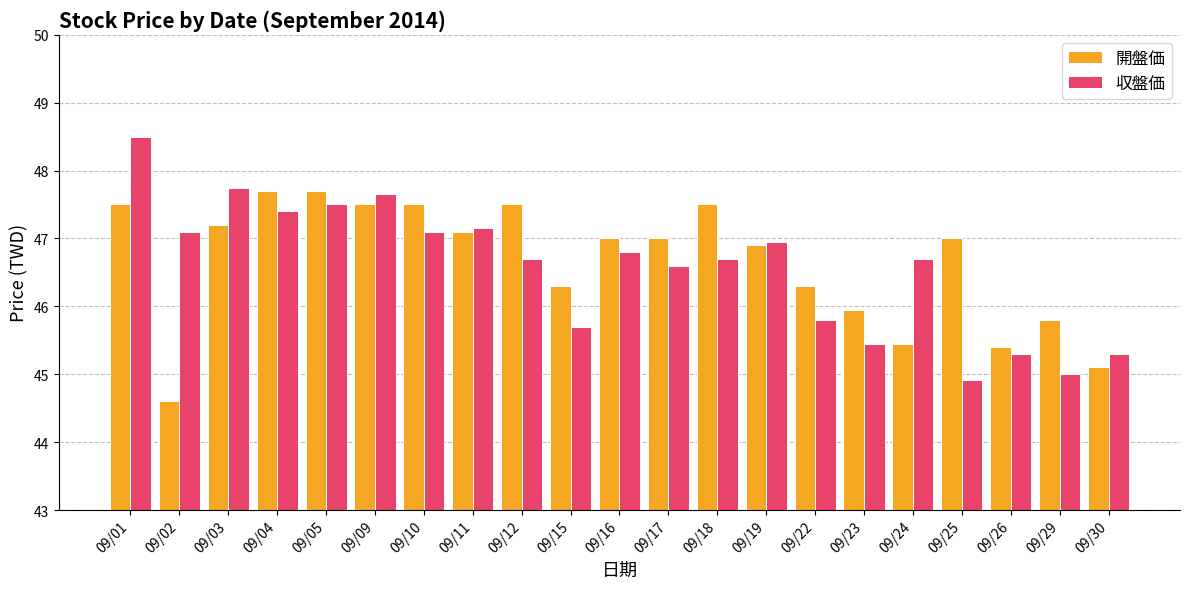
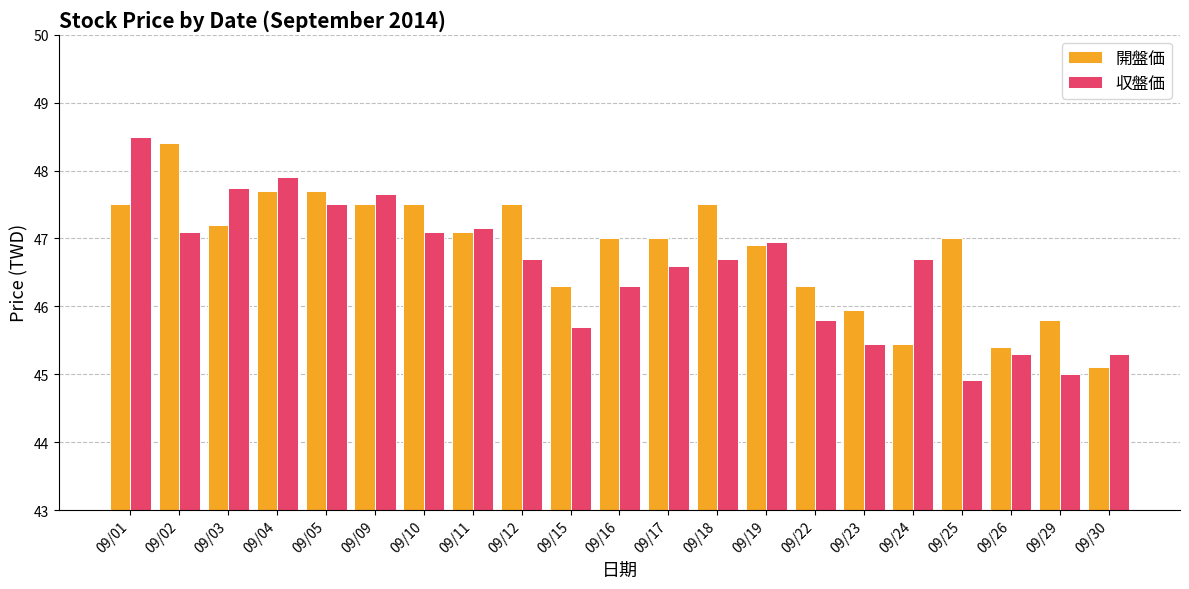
  {
    "開盤価": {
      "09/01": 47.5,
-     "09/02": 44.6,
+     "09/02": 48.4,
      "09/03": 47.2,
      "09/04": 47.7,
      "09/05": 47.7,
      "09/09": 47.5,
      "09/10": 47.5,
      "09/11": 47.1,
      "09/12": 47.5,
      "09/15": 46.3,
      "09/16": 47.0,
      "09/17": 47.0,
      "09/18": 47.5,
      "09/19": 46.9,
      "09/22": 46.3,
      "09/23": 46.0,
      "09/24": 45.5,
      "09/25": 47.0,
      "09/26": 45.4,
      "09/29": 45.8,
      "09/30": 45.1
    },
    "収盤価": {
      "09/01": 48.5,
      "09/02": 47.1,
      "09/03": 47.8,
-     "09/04": 47.4,
+     "09/04": 47.9,
      "09/05": 47.5,
      "09/09": 47.7,
      "09/10": 47.1,
      "09/11": 47.2,
      "09/12": 46.7,
      "09/15": 45.7,
-     "09/16": 46.8,
+     "09/16": 46.3,
      "09/17": 46.6,
      "09/18": 46.7,
      "09/19": 47.0,
      "09/22": 45.8,
      "09/23": 45.5,
      "09/24": 46.7,
      "09/25": 44.9,
      "09/26": 45.3,
      "09/29": 45.0,
      "09/30": 45.3
    }
  }
